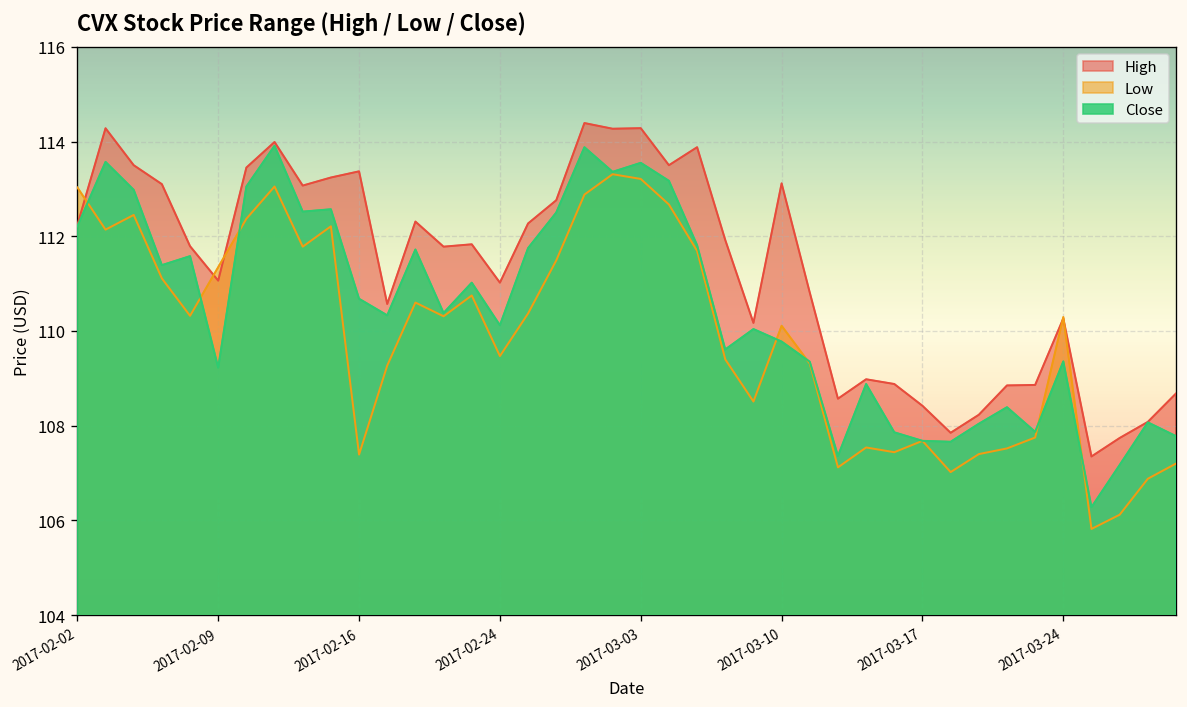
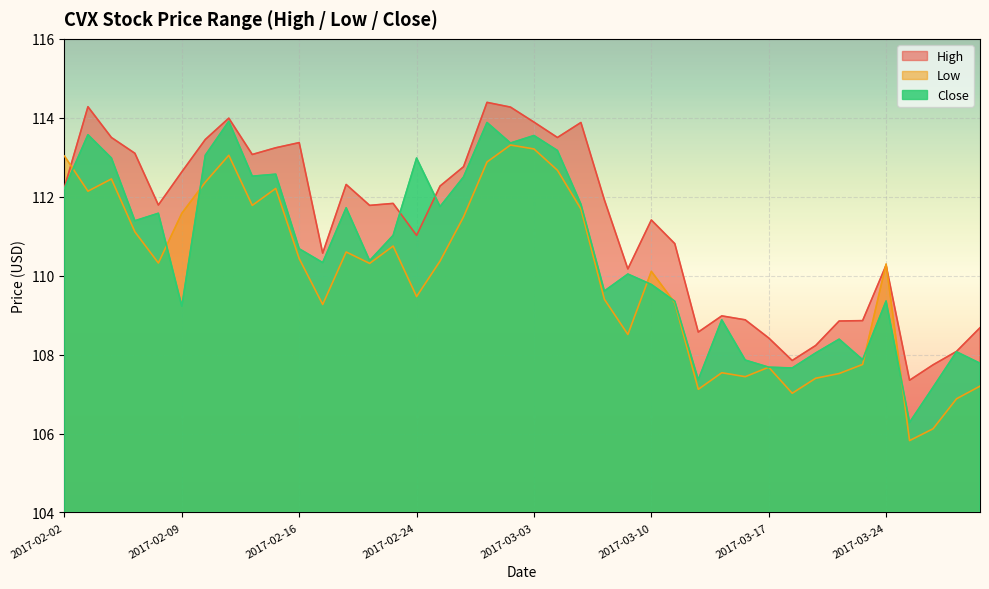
  {
    "High": {
-     "2017-02-09": 111.1,
+     "2017-02-09": 112.6,
      "2017-02-16": 113.4,
      "2017-02-24": 111.0,
-     "2017-03-03": 114.3,
-     "2017-03-10": 113.1,
+     "2017-03-03": 113.9,
+     "2017-03-10": 111.4,
      "2017-03-17": 108.4
    },
    "Low": {
      "2017-02-02": 113.0,
-     "2017-02-09": 111.3,
-     "2017-02-16": 107.4,
+     "2017-02-09": 111.6,
+     "2017-02-16": 110.4,
      "2017-02-24": 109.5,
      "2017-03-03": 113.2,
      "2017-03-10": 110.1
    },
    "Close": {
      "2017-02-09": 109.2,
      "2017-02-16": 110.7,
-     "2017-02-24": 110.1,
+     "2017-02-24": 113.0,
      "2017-03-03": 113.6,
      "2017-03-10": 109.8,
      "2017-03-24": 109.4
    }
  }
